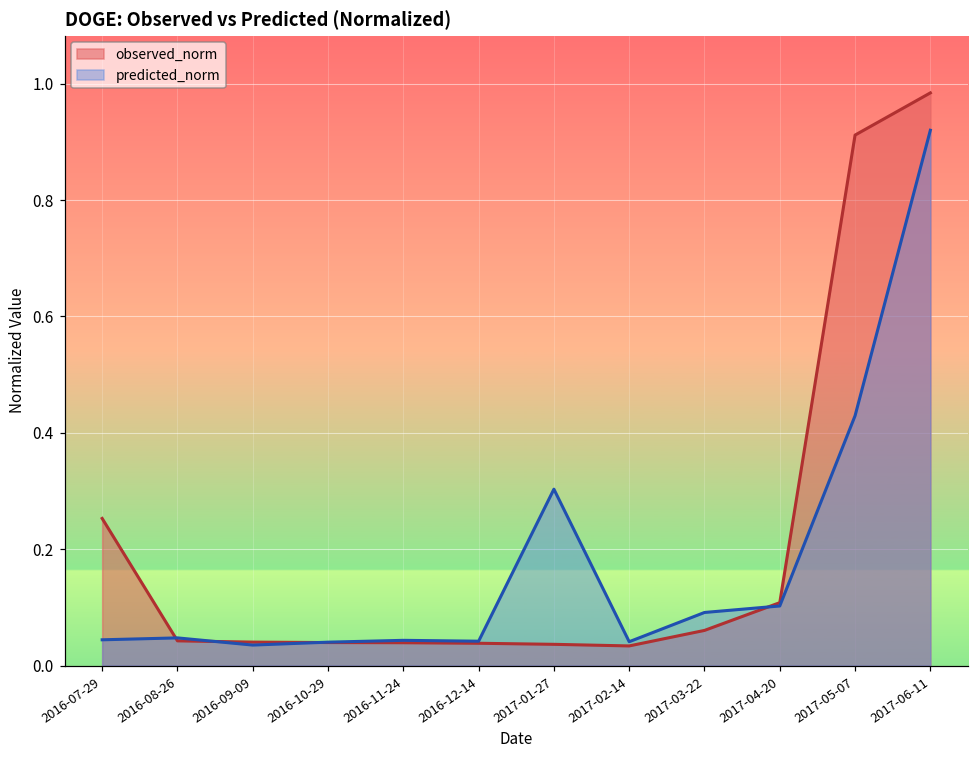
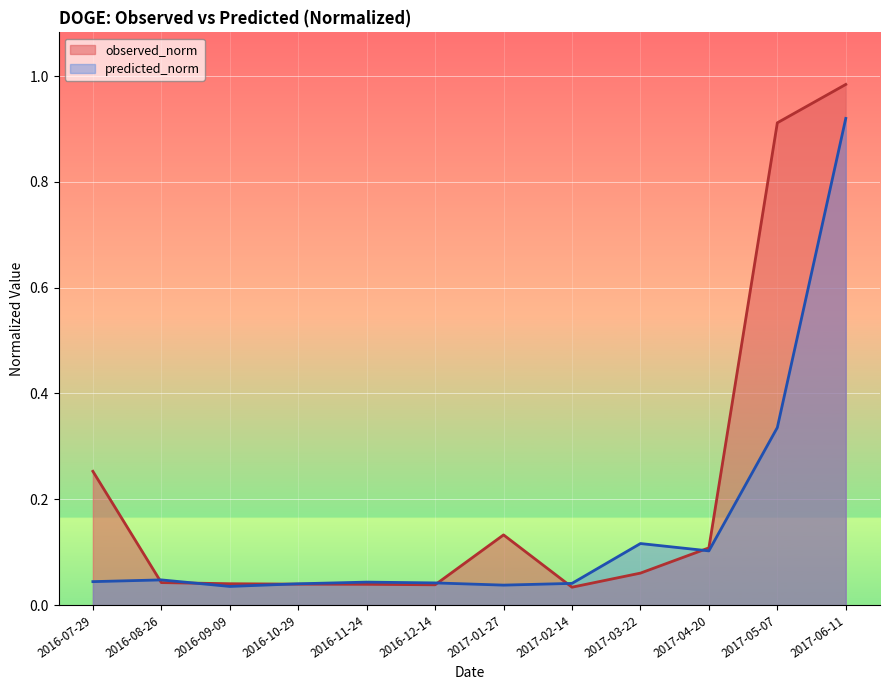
  {
    "observed_norm": {
      "2016-07-29": 0.25,
      "2016-08-26": 0.04,
      "2016-09-09": 0.04,
-     "2017-01-27": 0.04,
+     "2017-01-27": 0.13,
      "2017-02-14": 0.03,
      "2017-03-22": 0.06,
      "2017-04-20": 0.11,
      "2017-05-07": 0.91,
      "2017-06-11": 0.98
    },
    "predicted_norm": {
      "2016-07-29": 0.04,
      "2016-08-26": 0.05,
      "2016-09-09": 0.04,
-     "2017-01-27": 0.30,
+     "2017-01-27": 0.04,
      "2017-02-14": 0.04,
-     "2017-03-22": 0.09,
+     "2017-03-22": 0.12,
      "2017-04-20": 0.10,
-     "2017-05-07": 0.43,
+     "2017-05-07": 0.34,
      "2017-06-11": 0.92
    }
  }
